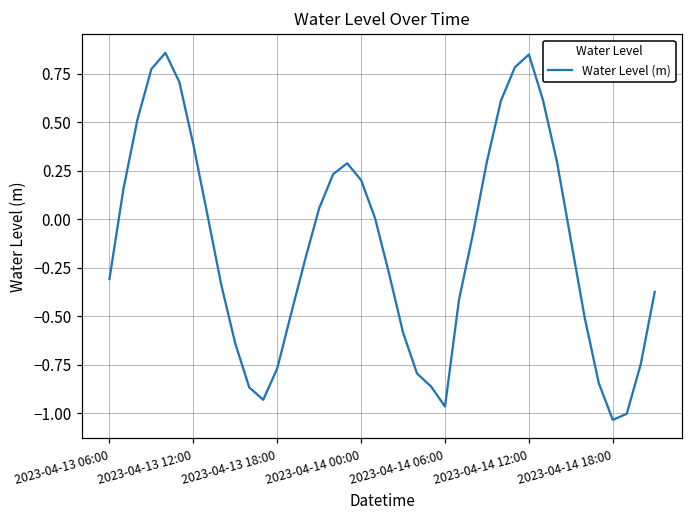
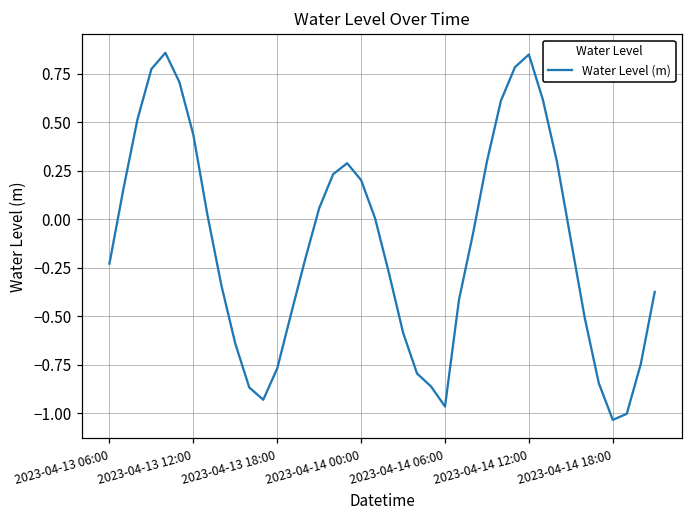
  {
-   "2023-04-13 06:00": -0.31,
-   "2023-04-13 12:00": 0.38,
+   "2023-04-13 06:00": -0.23,
+   "2023-04-13 12:00": 0.44,
    "2023-04-13 18:00": -0.77,
    "2023-04-14 00:00": 0.20,
    "2023-04-14 06:00": -0.96,
    "2023-04-14 12:00": 0.85,
    "2023-04-14 18:00": -1.03
  }
